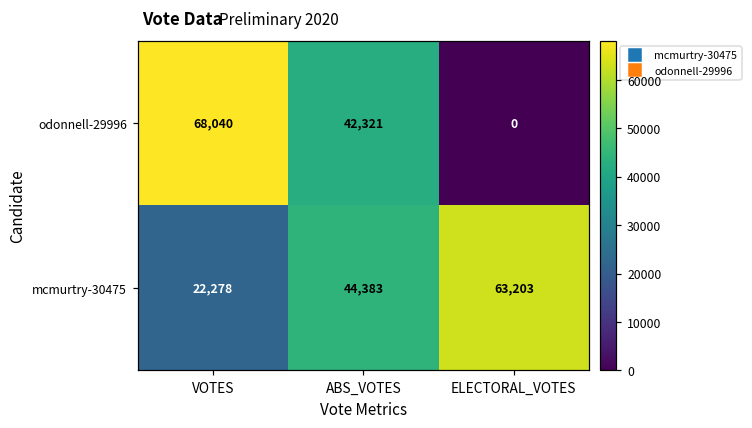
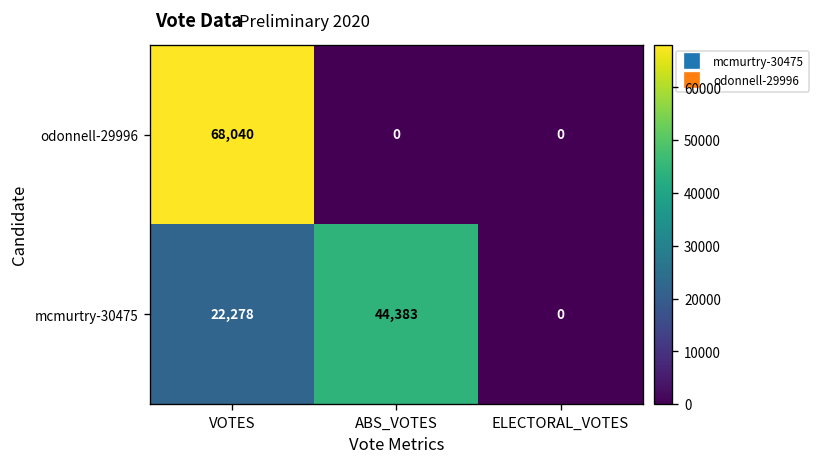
  {
    "odonnell-29996": {
      "VOTES": "68,040",
-     "ABS_VOTES": "42,321",
+     "ABS_VOTES": "0",
      "ELECTORAL_VOTES": "0"
    },
    "mcmurtry-30475": {
      "VOTES": "22,278",
      "ABS_VOTES": "44,383",
-     "ELECTORAL_VOTES": "63,203"
+     "ELECTORAL_VOTES": "0"
    }
  }
